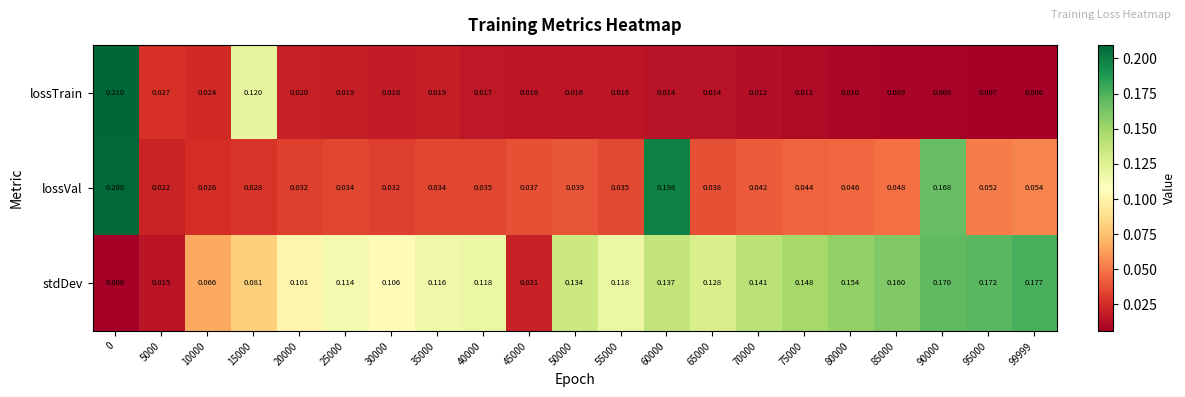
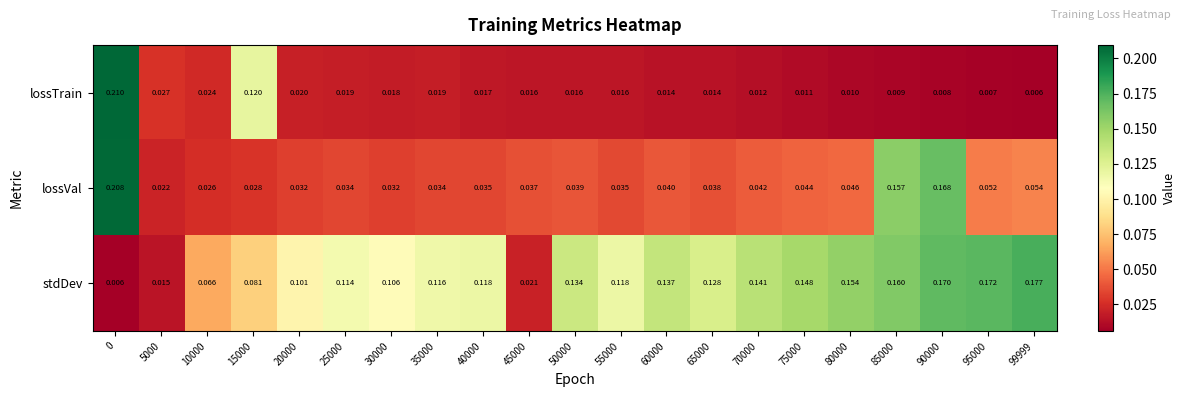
  {
    "lossTrain": {
      "0": 0.210,
      "5000": 0.027,
      "10000": 0.024,
      "15000": 0.120,
      "20000": 0.020,
      "25000": 0.019,
      "30000": 0.018,
      "35000": 0.019,
      "40000": 0.017,
      "45000": 0.016,
      "50000": 0.016,
      "55000": 0.016,
      "60000": 0.014,
      "65000": 0.014,
      "70000": 0.012,
      "75000": 0.011,
      "80000": 0.010,
      "85000": 0.009,
      "90000": 0.008,
      "95000": 0.007,
      "99999": 0.006
    },
    "lossVal": {
      "0": 0.208,
      "5000": 0.022,
      "10000": 0.026,
      "15000": 0.028,
      "20000": 0.032,
      "25000": 0.034,
      "30000": 0.032,
      "35000": 0.034,
      "40000": 0.035,
      "45000": 0.037,
      "50000": 0.039,
      "55000": 0.035,
-     "60000": 0.198,
+     "60000": 0.040,
      "65000": 0.038,
      "70000": 0.042,
      "75000": 0.044,
      "80000": 0.046,
-     "85000": 0.048,
+     "85000": 0.157,
      "90000": 0.168,
      "95000": 0.052,
      "99999": 0.054
    },
    "stdDev": {
      "0": 0.006,
      "5000": 0.015,
      "10000": 0.066,
      "15000": 0.081,
      "20000": 0.101,
      "25000": 0.114,
      "30000": 0.106,
      "35000": 0.116,
      "40000": 0.118,
      "45000": 0.021,
      "50000": 0.134,
      "55000": 0.118,
      "60000": 0.137,
      "65000": 0.128,
      "70000": 0.141,
      "75000": 0.148,
      "80000": 0.154,
      "85000": 0.160,
      "90000": 0.170,
      "95000": 0.172,
      "99999": 0.177
    }
  }
